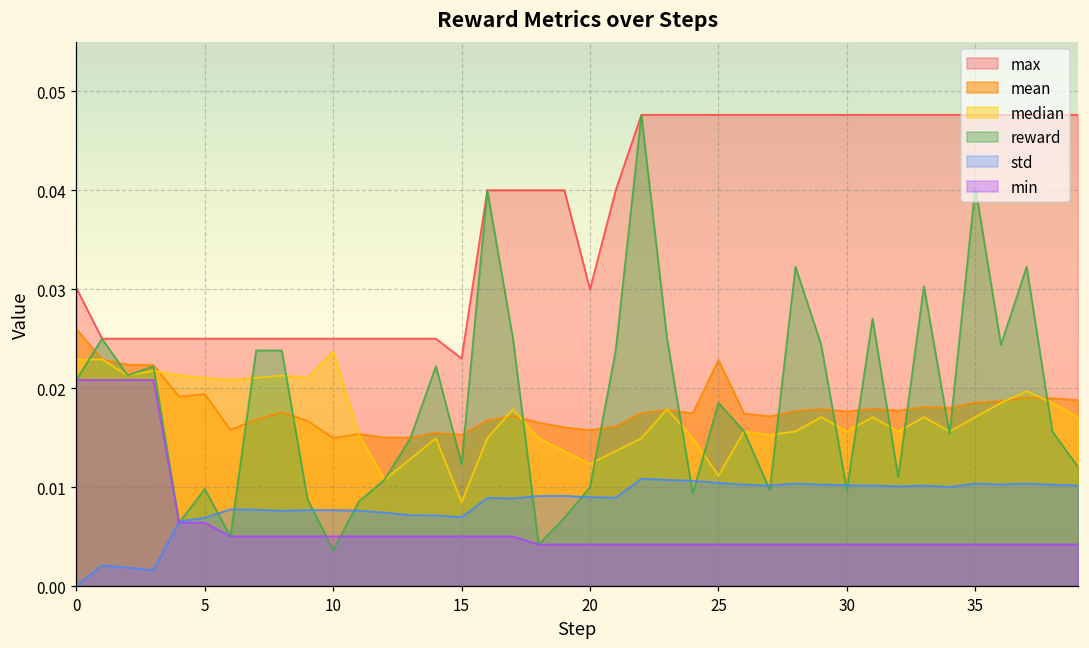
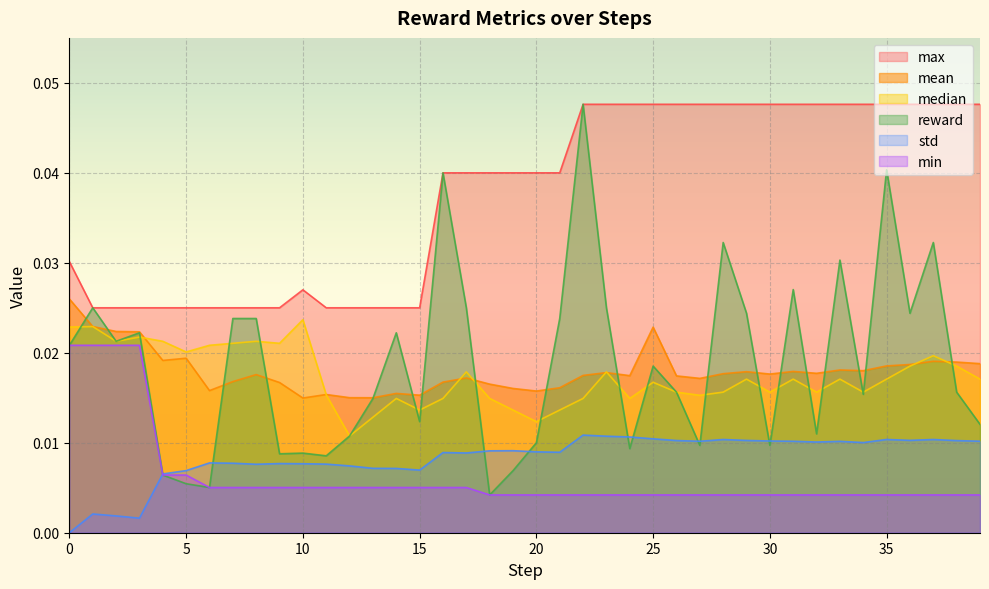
  {
    "max": {
      "0": 0.030,
      "5": 0.025,
-     "10": 0.025,
-     "15": 0.023,
-     "20": 0.03,
+     "10": 0.027,
+     "15": 0.025,
+     "20": 0.04,
      "25": 0.048,
      "30": 0.048
    },
    "mean": {
      "0": 0.026,
      "5": 0.019,
      "10": 0.015,
      "15": 0.015,
      "20": 0.016,
      "25": 0.023,
      "30": 0.018,
      "35": 0.019
    },
    "median": {
      "0": 0.023,
-     "5": 0.021,
+     "5": 0.020,
      "10": 0.024,
-     "15": 0.008,
+     "15": 0.014,
      "20": 0.012,
-     "25": 0.011,
+     "25": 0.017,
      "30": 0.016,
      "35": 0.017
    },
    "reward": {
-     "5": 0.010,
-     "10": 0.004,
+     "5": 0.005,
+     "10": 0.009,
      "15": 0.012,
      "20": 0.010,
      "25": 0.019,
      "30": 0.010
    }
  }
